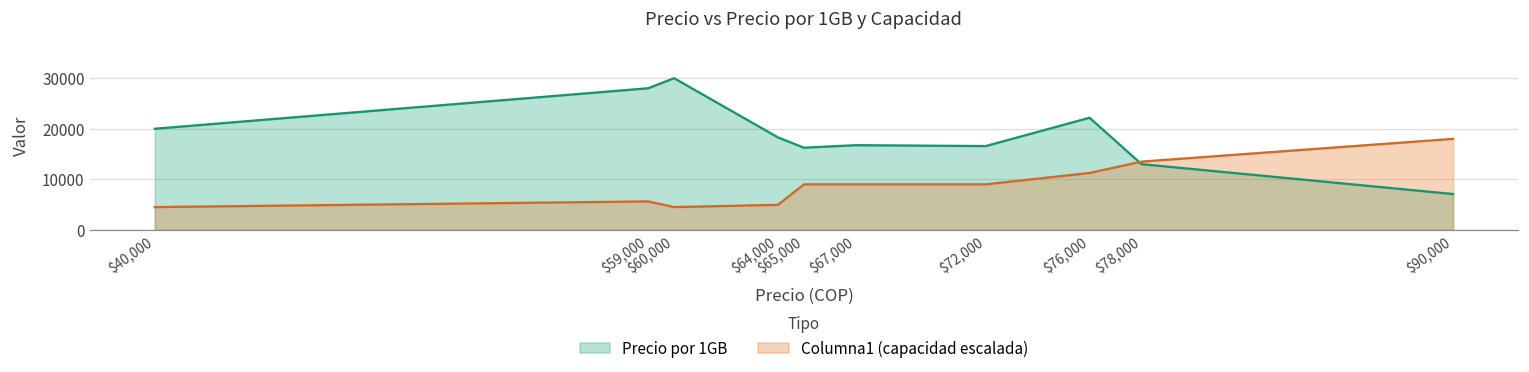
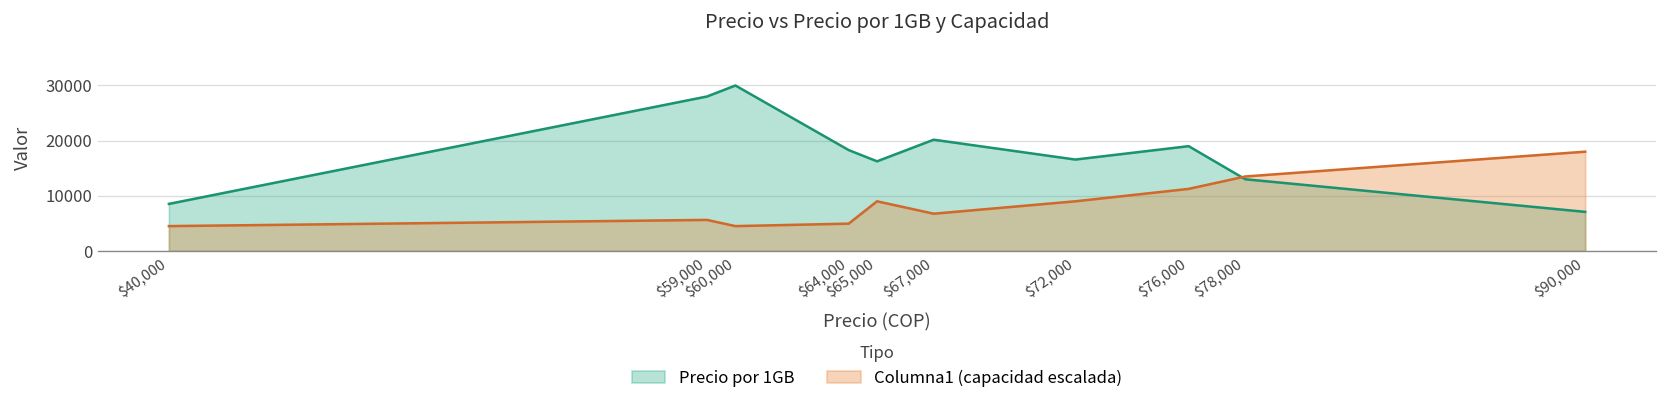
  {
    "Precio por 1GB": {
-     "$40,000": 20000,
+     "$40,000": 9000,
      "$59,000": 28000,
      "$60,000": 30000,
      "$64,000": 18000,
      "$65,000": 16000,
-     "$67,000": 17000,
+     "$67,000": 20000,
      "$72,000": 17000,
-     "$76,000": 22000,
+     "$76,000": 19000,
      "$90,000": 7000
    },
    "Columna1 (capacidad escalada)": {
      "$40,000": 5000,
      "$59,000": 6000,
      "$60,000": 5000,
      "$64,000": 5000,
      "$65,000": 9000,
-     "$67,000": 9000,
+     "$67,000": 7000,
      "$72,000": 9000,
      "$76,000": 11000,
      "$90,000": 18000
    }
  }
